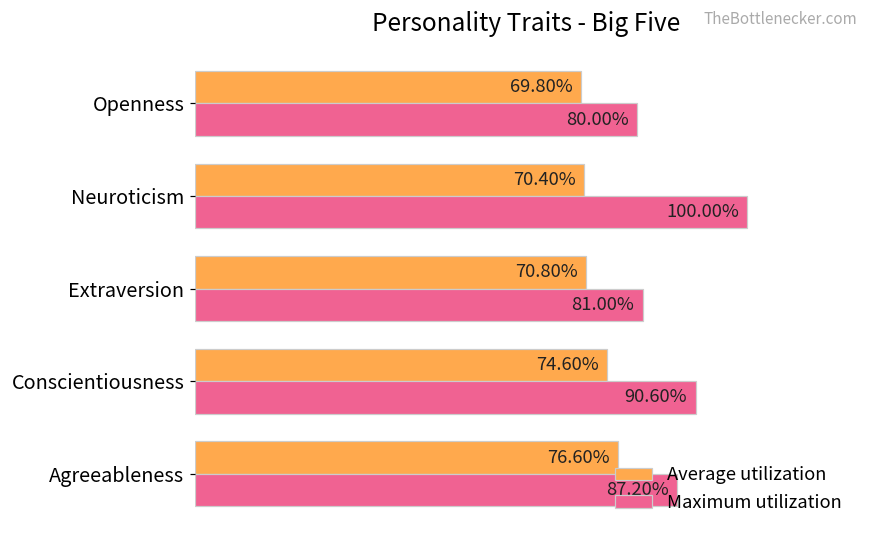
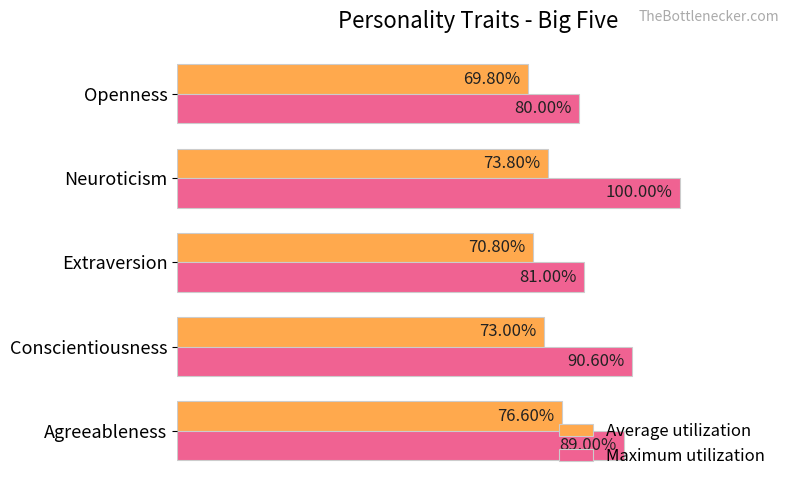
  {
    "Average utilization": {
      "Openness": "69.80%",
-     "Neuroticism": "70.40%",
+     "Neuroticism": "73.80%",
      "Extraversion": "70.80%",
-     "Conscientiousness": "74.60%",
+     "Conscientiousness": "73.00%",
      "Agreeableness": "76.60%"
    },
    "Maximum utilization": {
      "Openness": "80.00%",
      "Neuroticism": "100.00%",
      "Extraversion": "81.00%",
      "Conscientiousness": "90.60%",
-     "Agreeableness": "87.20%"
+     "Agreeableness": "89.00%"
    }
  }
